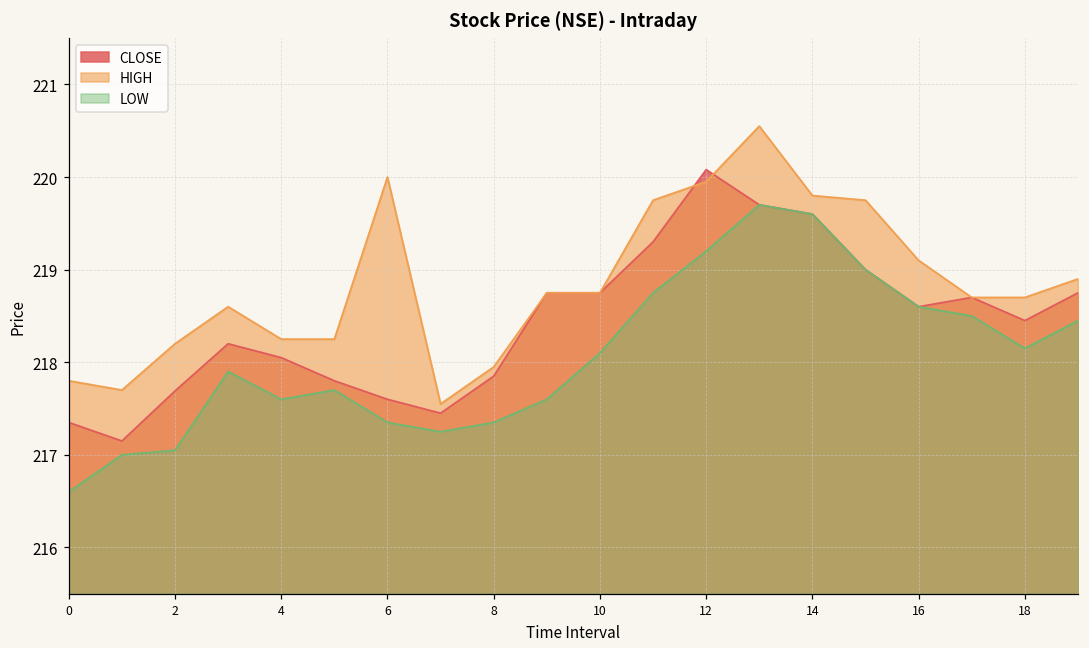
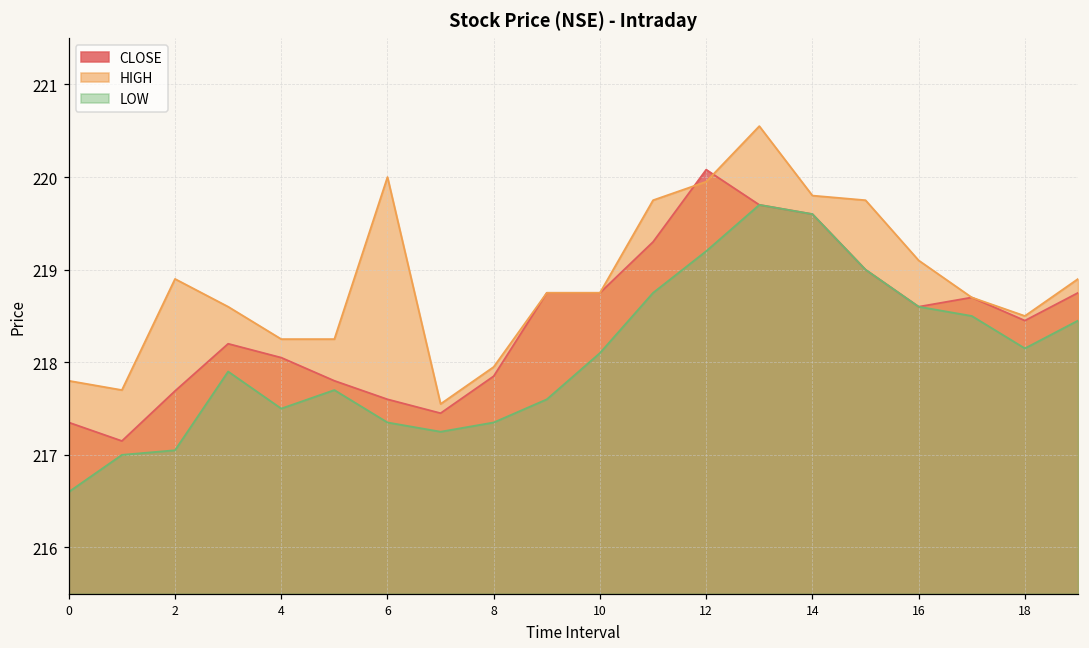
  {
    "CLOSE": {
      "0": 217.4,
      "2": 217.7,
      "4": 218.1,
      "6": 217.6,
      "8": 217.9,
      "12": 220.1,
      "18": 218.5
    },
    "HIGH": {
      "0": 217.8,
-     "2": 218.2,
+     "2": 218.9,
      "4": 218.3,
      "6": 220.0,
      "8": 218.0,
      "12": 220.0,
      "14": 219.8,
      "16": 219.1,
-     "18": 218.7
+     "18": 218.5
    },
    "LOW": {
      "0": 216.6,
      "2": 217.1,
-     "4": 217.6,
+     "4": 217.5,
      "6": 217.4,
      "8": 217.4,
      "10": 218.1,
      "12": 219.2,
      "18": 218.2
    }
  }
